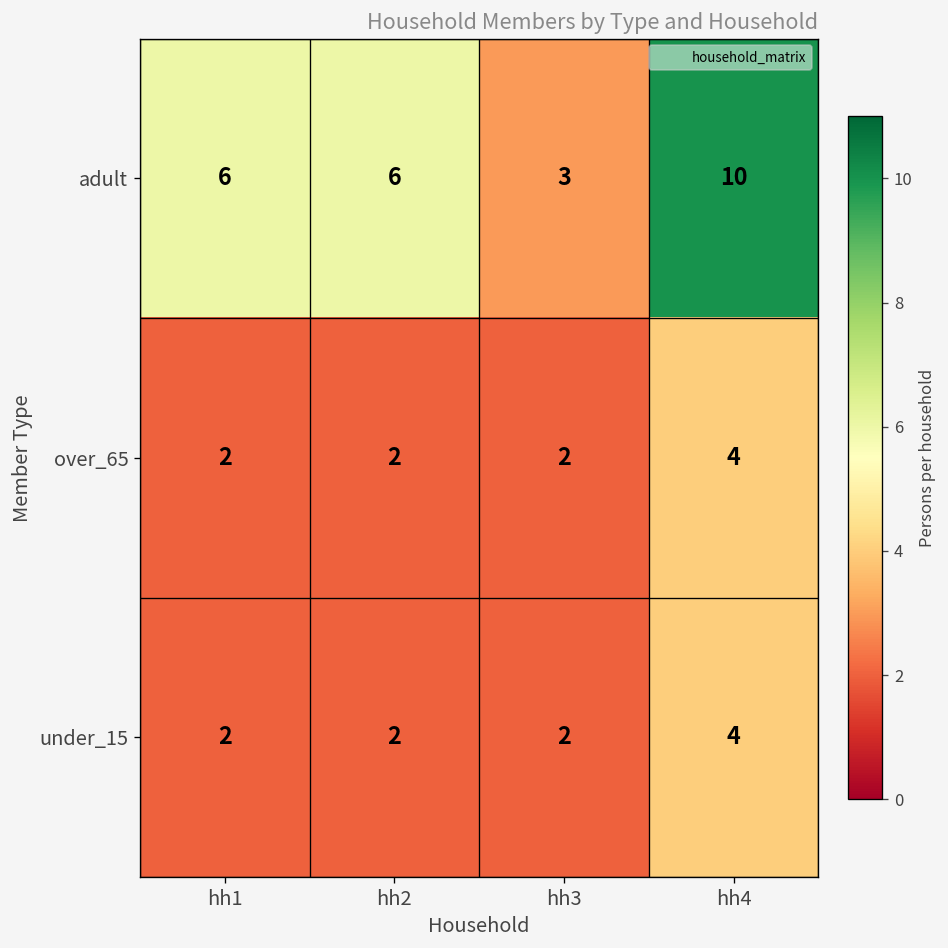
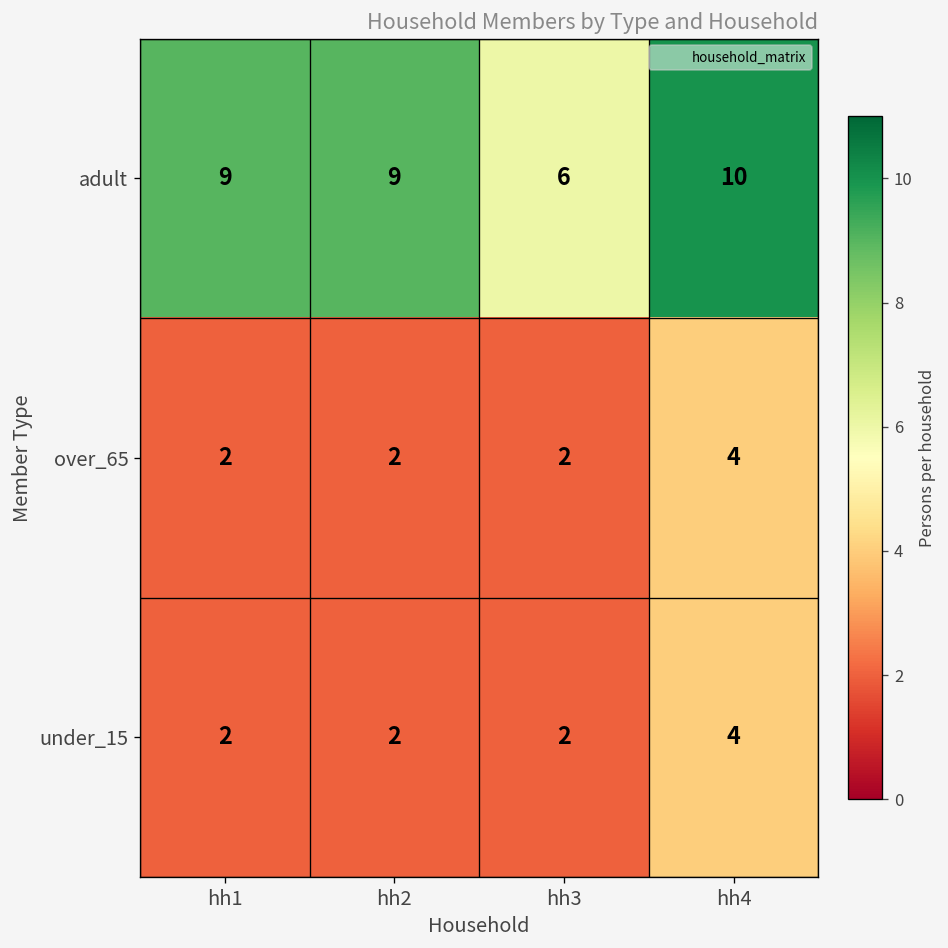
  {
    "adult": {
-     "hh1": 6,
-     "hh2": 6,
-     "hh3": 3,
+     "hh1": 9,
+     "hh2": 9,
+     "hh3": 6,
      "hh4": 10
    },
    "over_65": {
      "hh1": 2,
      "hh2": 2,
      "hh3": 2,
      "hh4": 4
    },
    "under_15": {
      "hh1": 2,
      "hh2": 2,
      "hh3": 2,
      "hh4": 4
    }
  }
